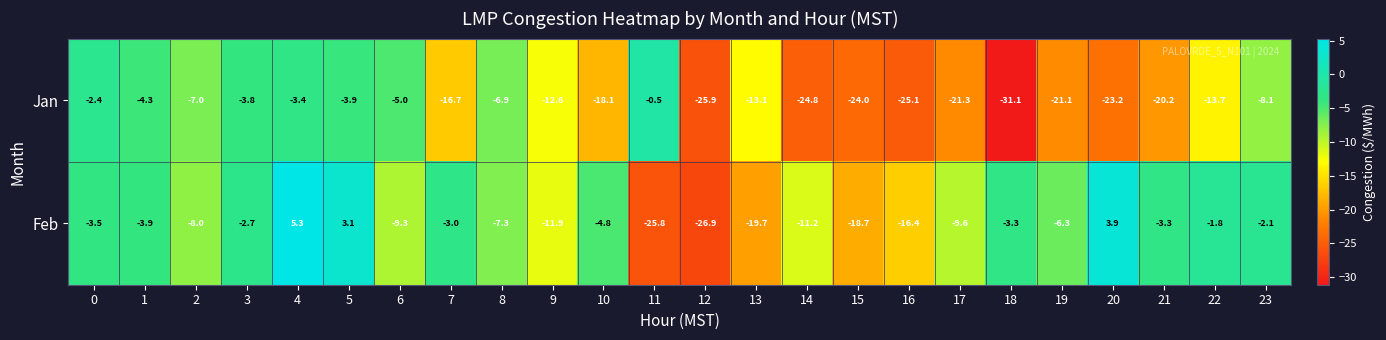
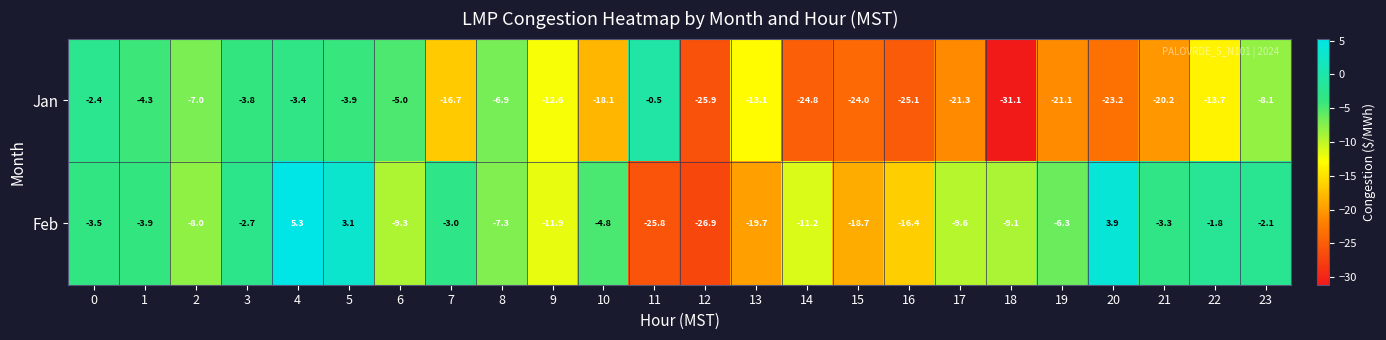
  {
    "Jan": {
      "0": -2.4,
      "1": -4.3,
      "2": -7.0,
      "3": -3.8,
      "4": -3.4,
      "5": -3.9,
      "6": -5.0,
      "7": -16.7,
      "8": -6.9,
      "9": -12.6,
      "10": -18.1,
      "11": -0.5,
      "12": -25.9,
      "13": -13.1,
      "14": -24.8,
      "15": -24.0,
      "16": -25.1,
      "17": -21.3,
      "18": -31.1,
      "19": -21.1,
      "20": -23.2,
      "21": -20.2,
      "23": -8.1
    },
    "Feb": {
      "0": -3.5,
      "1": -3.9,
      "2": -8.0,
      "3": -2.7,
      "4": 5.3,
      "5": 3.1,
      "6": -9.3,
      "7": -3.0,
      "8": -7.3,
      "9": -11.9,
      "10": -4.8,
      "11": -25.8,
      "12": -26.9,
      "13": -19.7,
      "14": -11.2,
      "15": -18.7,
      "16": -16.4,
      "17": -9.6,
-     "18": -3.3,
+     "18": -9.1,
      "19": -6.3,
      "20": 3.9,
      "21": -3.3,
      "22": -1.8,
      "23": -2.1
    }
  }
